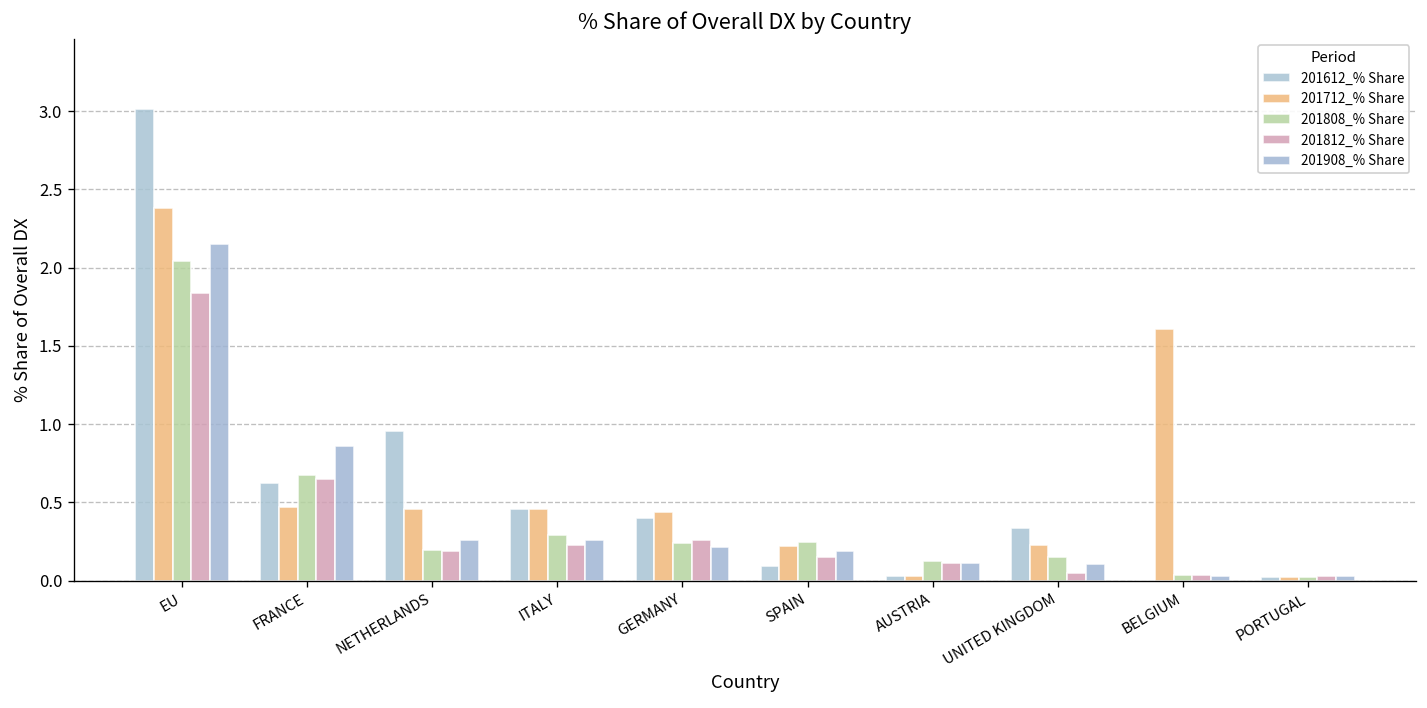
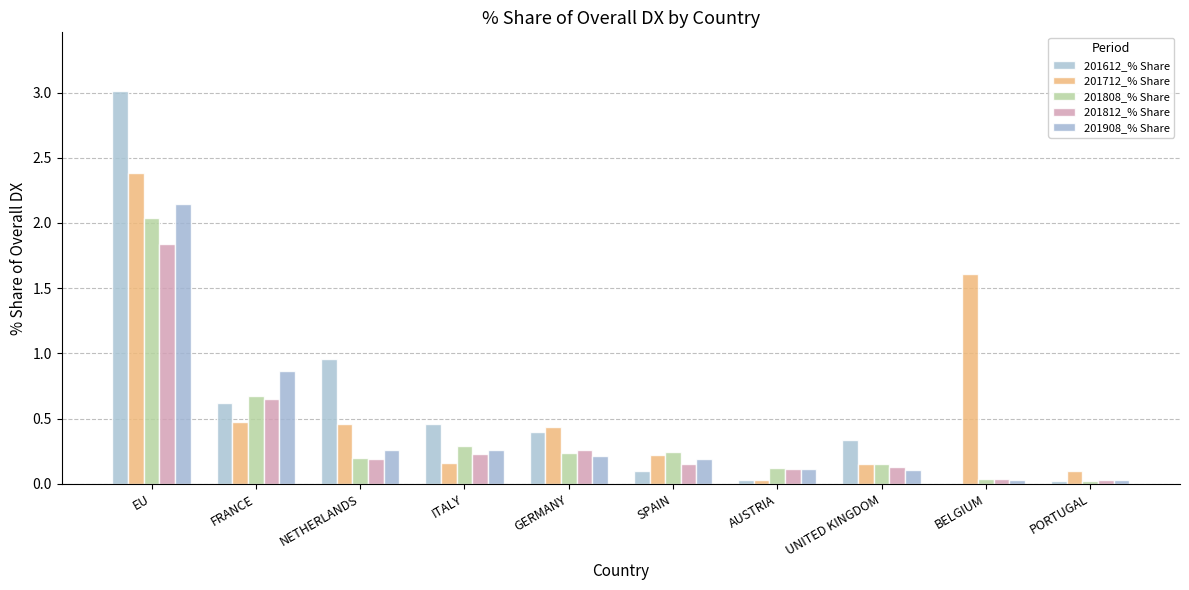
  {
    "201712_% Share": {
      "EU": 2.38,
      "FRANCE": 0.47,
      "NETHERLANDS": 0.46,
-     "ITALY": 0.46,
+     "ITALY": 0.16,
      "GERMANY": 0.44,
      "SPAIN": 0.22,
      "AUSTRIA": 0.03,
-     "UNITED KINGDOM": 0.23,
+     "UNITED KINGDOM": 0.15,
      "BELGIUM": 1.61,
-     "PORTUGAL": 0.02
+     "PORTUGAL": 0.10
    },
    "201812_% Share": {
      "EU": 1.84,
      "FRANCE": 0.65,
      "NETHERLANDS": 0.19,
      "ITALY": 0.23,
      "GERMANY": 0.26,
      "SPAIN": 0.15,
      "AUSTRIA": 0.11,
-     "UNITED KINGDOM": 0.05,
+     "UNITED KINGDOM": 0.13,
      "BELGIUM": 0.03,
      "PORTUGAL": 0.03
    }
  }
